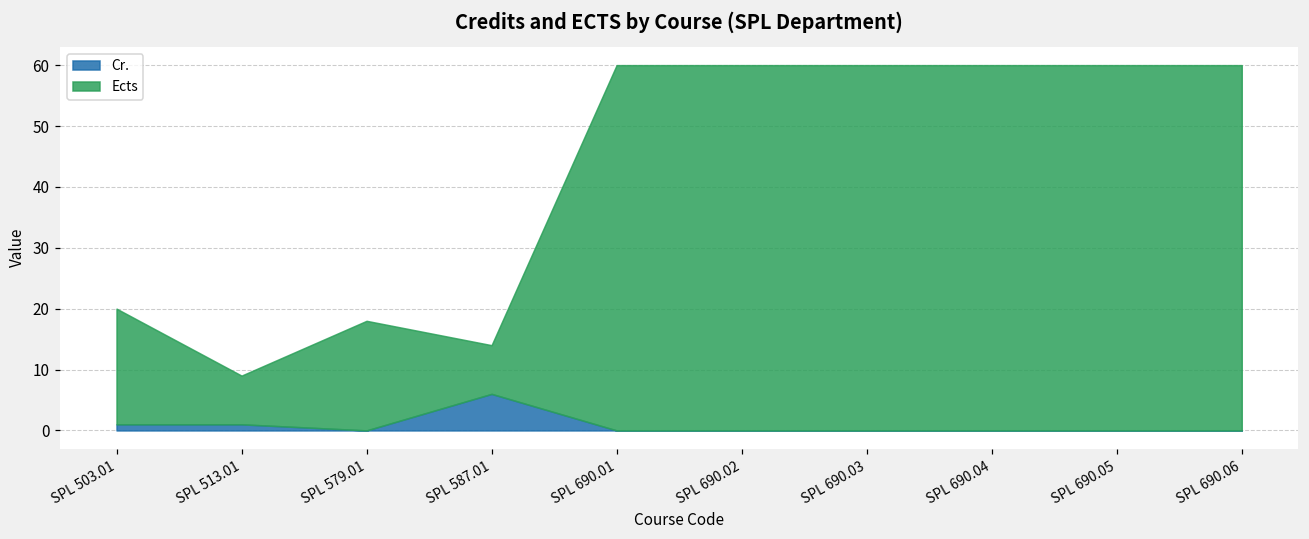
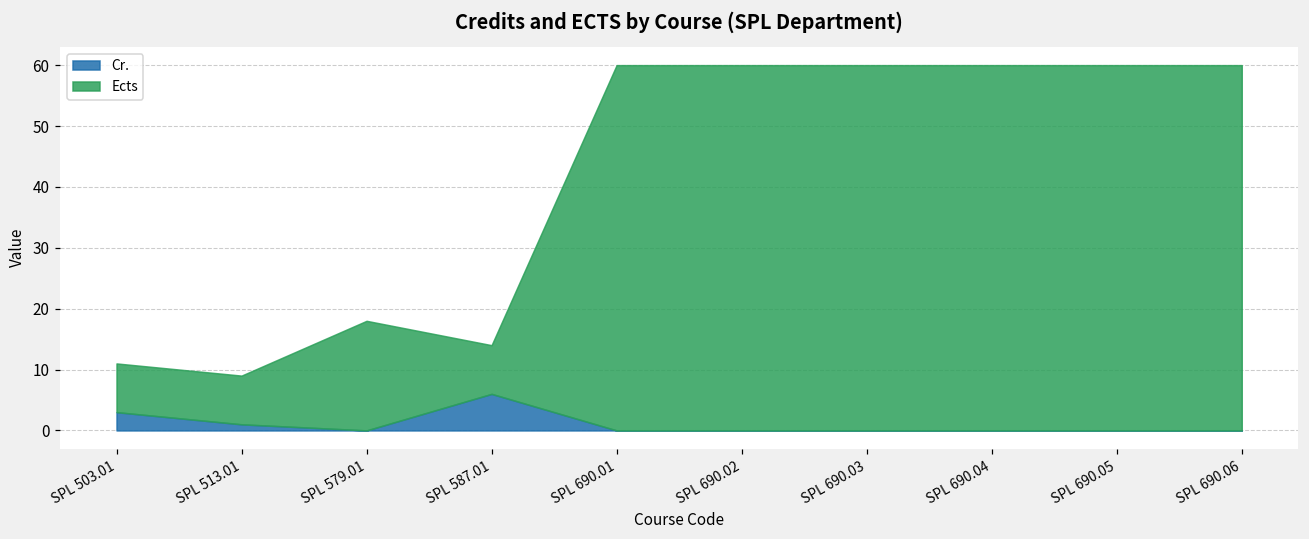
  {
    "Cr.": {
-     "SPL 503.01": 1,
+     "SPL 503.01": 3,
      "SPL 513.01": 1,
      "SPL 579.01": 0,
      "SPL 587.01": 6,
      "SPL 690.01": 0,
      "SPL 690.02": 0,
      "SPL 690.03": 0,
      "SPL 690.04": 0,
      "SPL 690.05": 0,
      "SPL 690.06": 0
    },
    "Ects": {
-     "SPL 503.01": 19,
+     "SPL 503.01": 8,
      "SPL 513.01": 8,
      "SPL 579.01": 18,
      "SPL 587.01": 8,
      "SPL 690.01": 60,
      "SPL 690.02": 60,
      "SPL 690.03": 60,
      "SPL 690.04": 60,
      "SPL 690.05": 60,
      "SPL 690.06": 60
    }
  }
